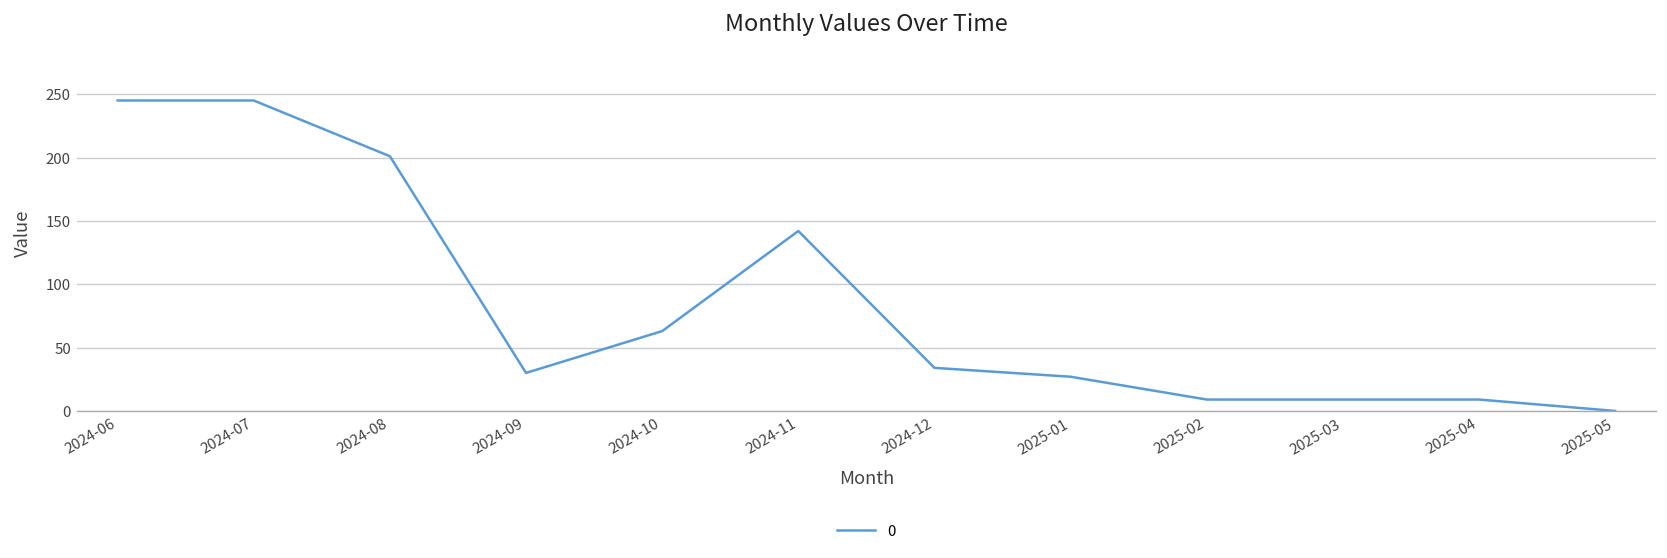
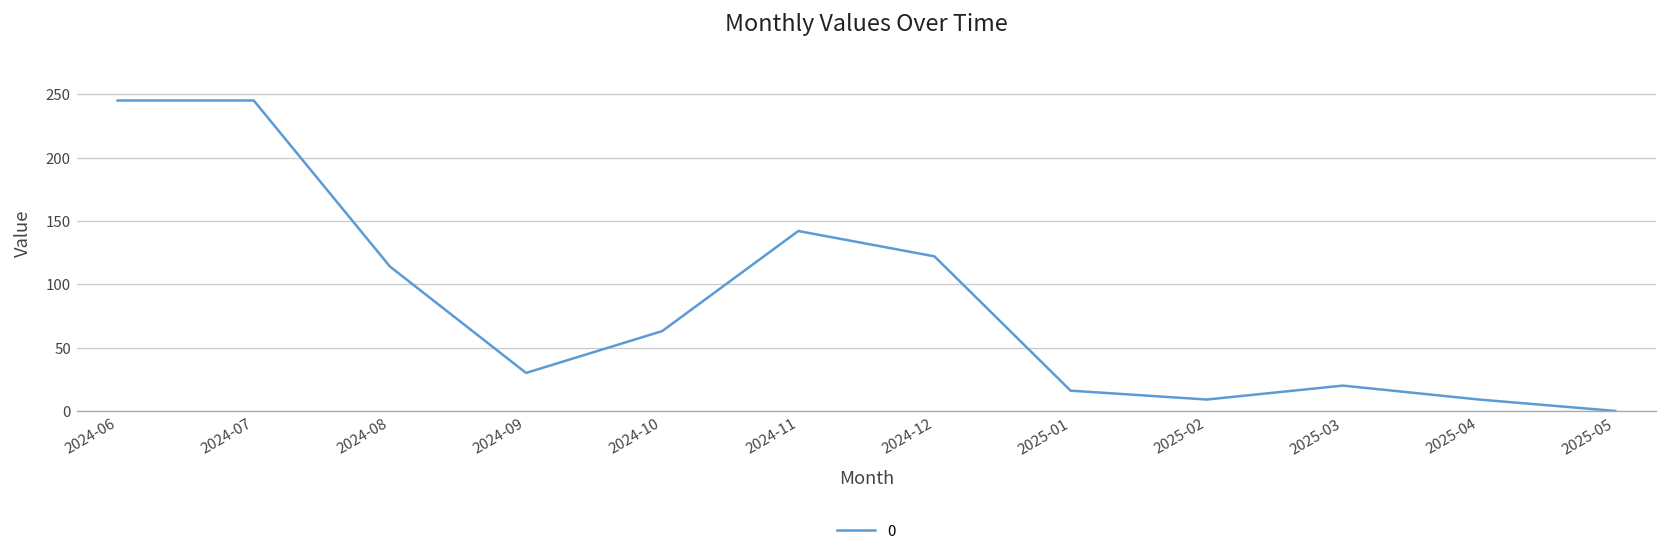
  {
    "2024-06": 245,
    "2024-07": 245,
-   "2024-08": 201,
+   "2024-08": 114,
    "2024-09": 30,
    "2024-10": 63,
    "2024-11": 142,
-   "2024-12": 34,
-   "2025-01": 27,
+   "2024-12": 122,
+   "2025-01": 16,
    "2025-02": 9,
-   "2025-03": 9,
+   "2025-03": 20,
    "2025-04": 9,
    "2025-05": 0
  }
